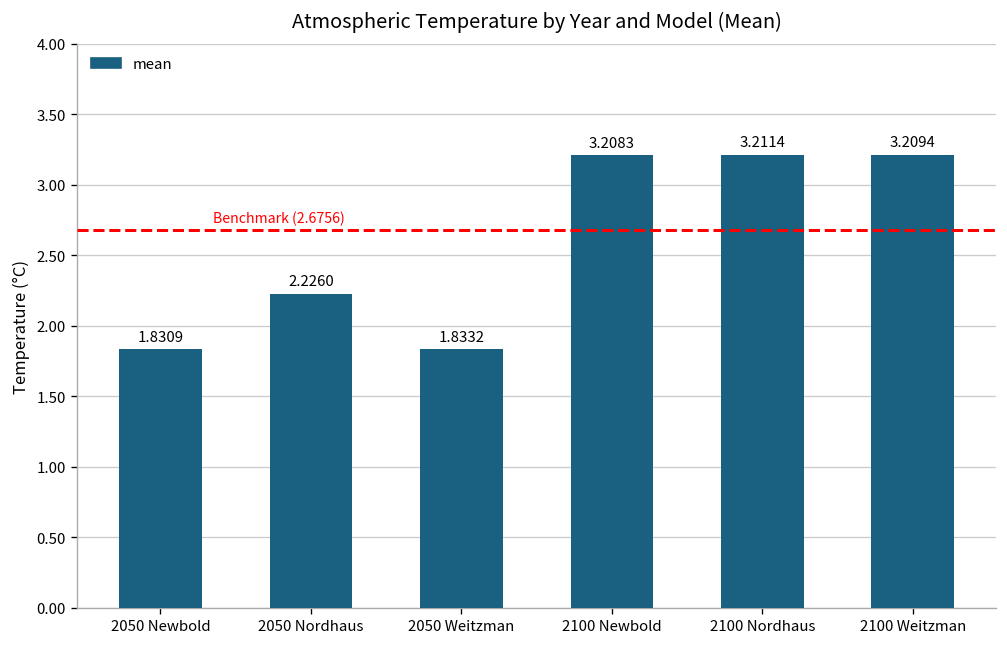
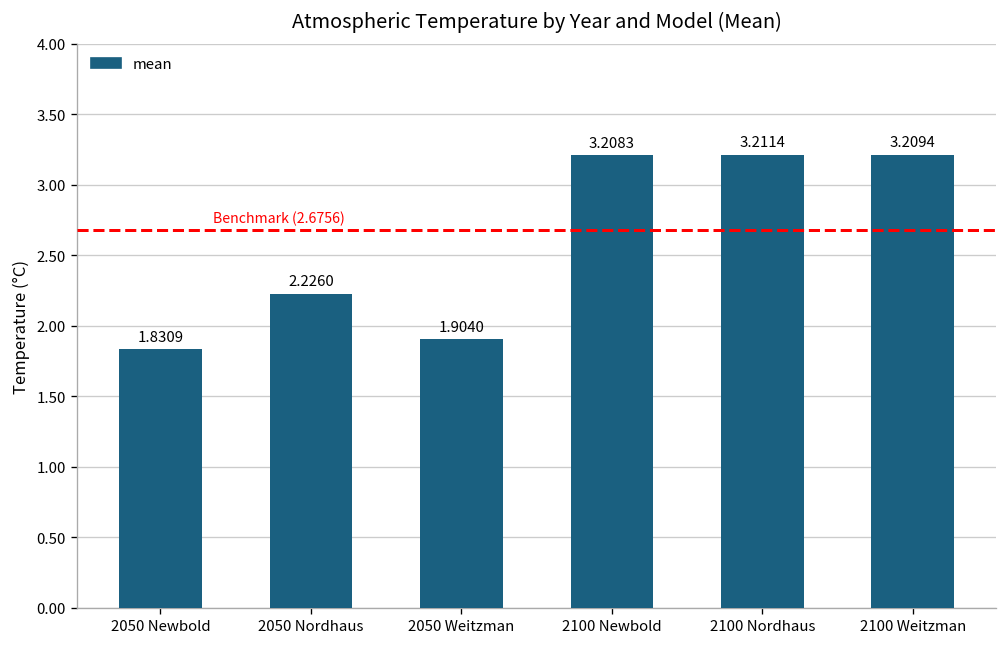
  {
    "2050 Newbold": 1.8309,
    "2050 Nordhaus": 2.2260,
-   "2050 Weitzman": 1.8332,
+   "2050 Weitzman": 1.9040,
    "2100 Newbold": 3.2083,
    "2100 Nordhaus": 3.2114,
    "2100 Weitzman": 3.2094
  }
